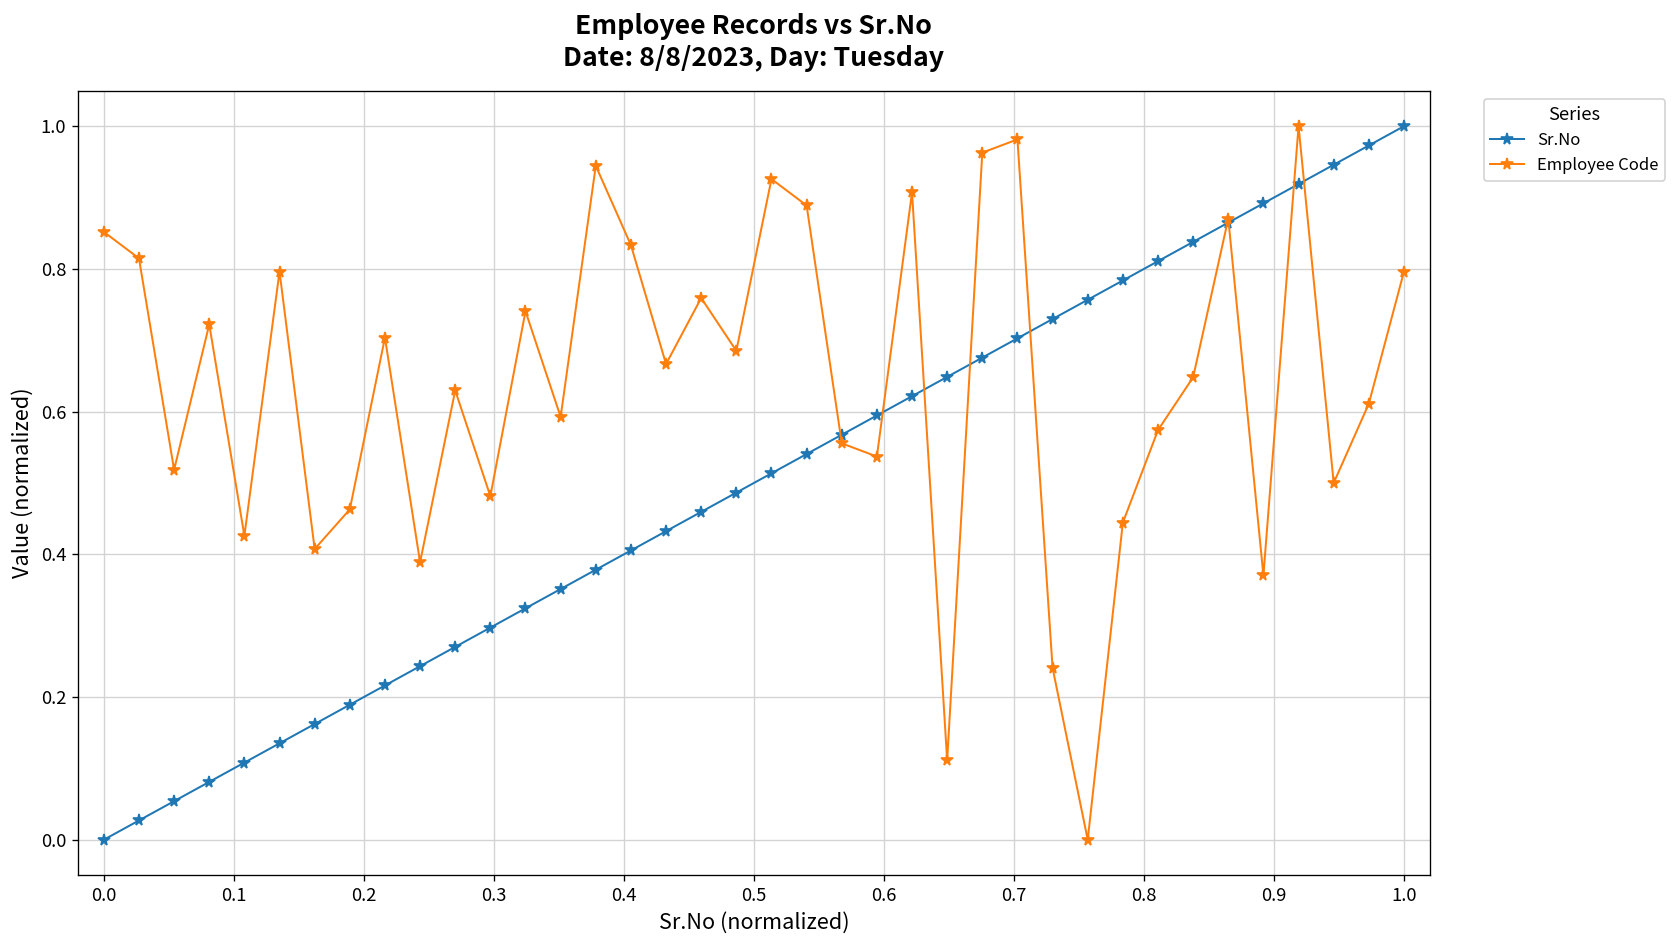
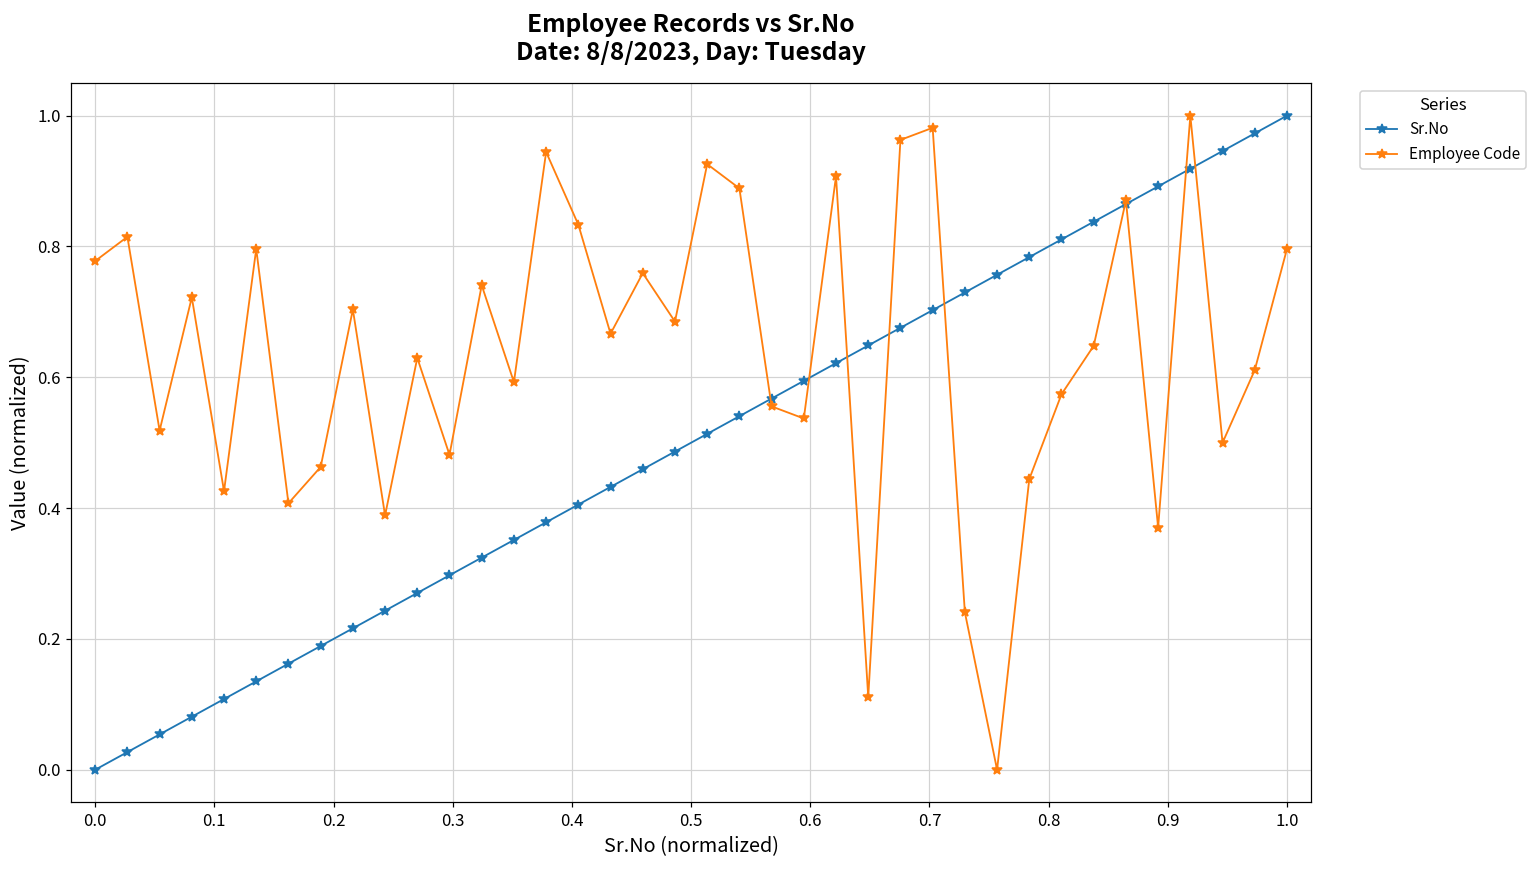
  {
    "Sr.No": {
      "0.0": 0.00,
      "1.0": 1.00
    },
    "Employee Code": {
-     "0.0": 0.85,
+     "0.0": 0.78,
      "1.0": 0.80
    }
  }
